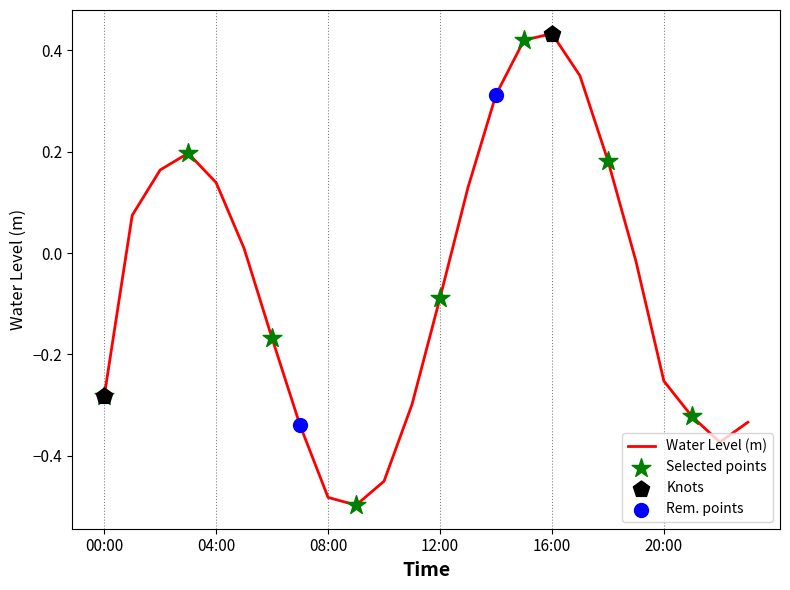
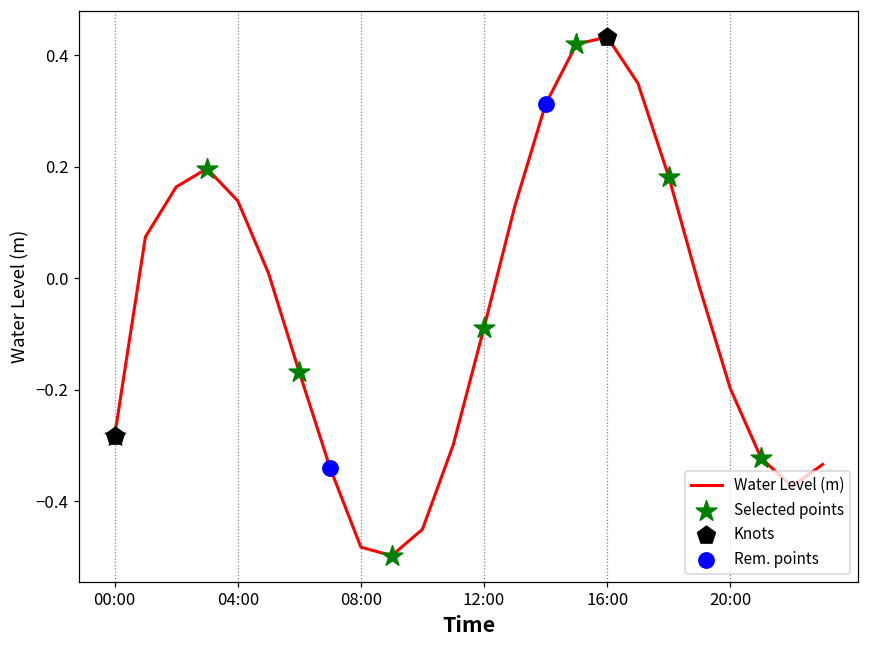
  {
    "Water Level (m)": {
      "04:00": 0.14,
      "08:00": -0.48,
-     "20:00": -0.25
+     "20:00": -0.20
    }
  }
